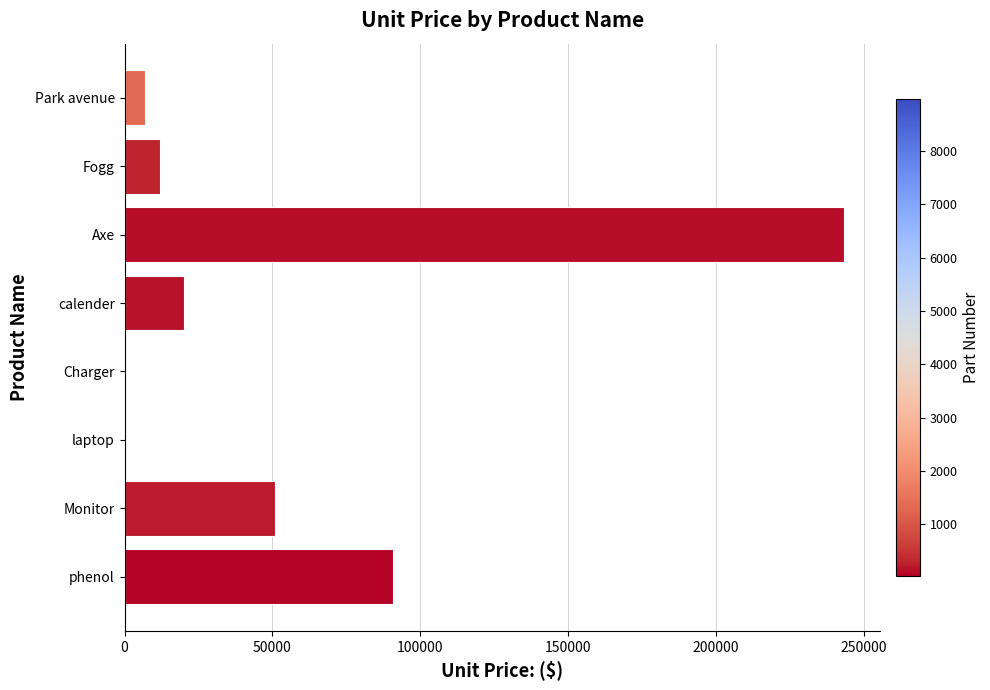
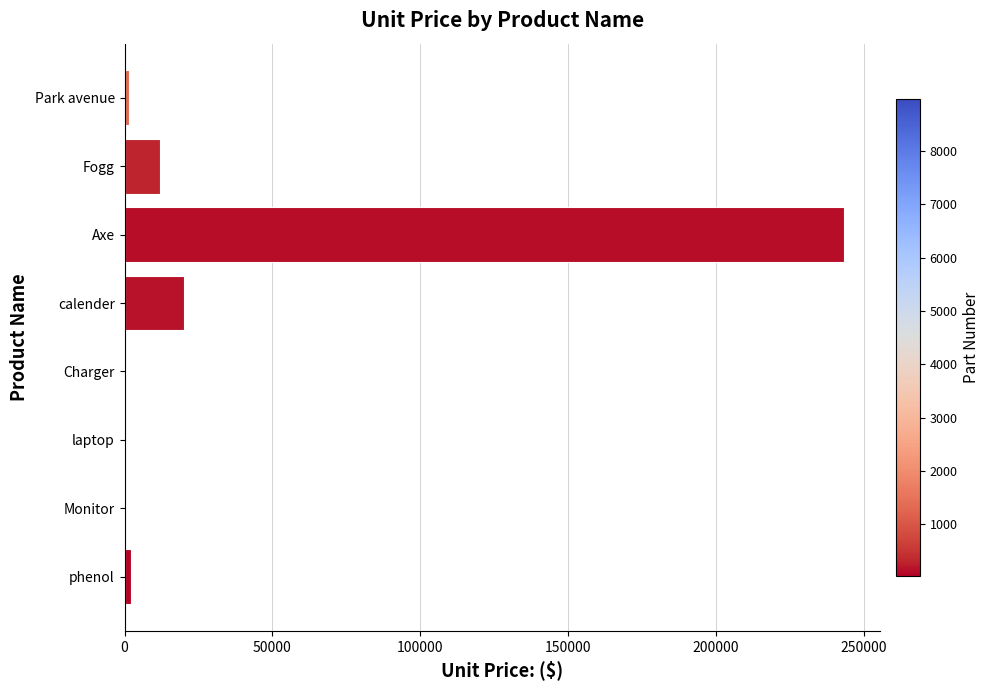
  {
-   "Park avenue": 7000,
+   "Park avenue": 1000,
    "Fogg": 12000,
    "Axe": 243000,
    "calender": 20000,
-   "Monitor": 51000,
-   "phenol": 91000
+   "Monitor": 0,
+   "phenol": 2000
  }
